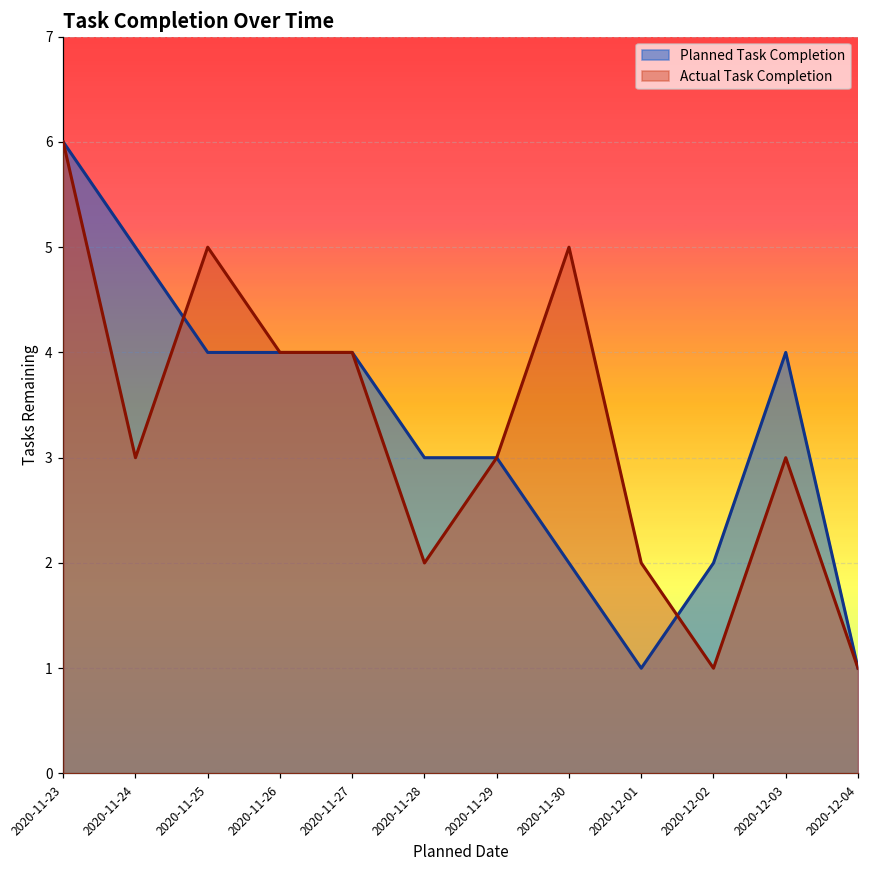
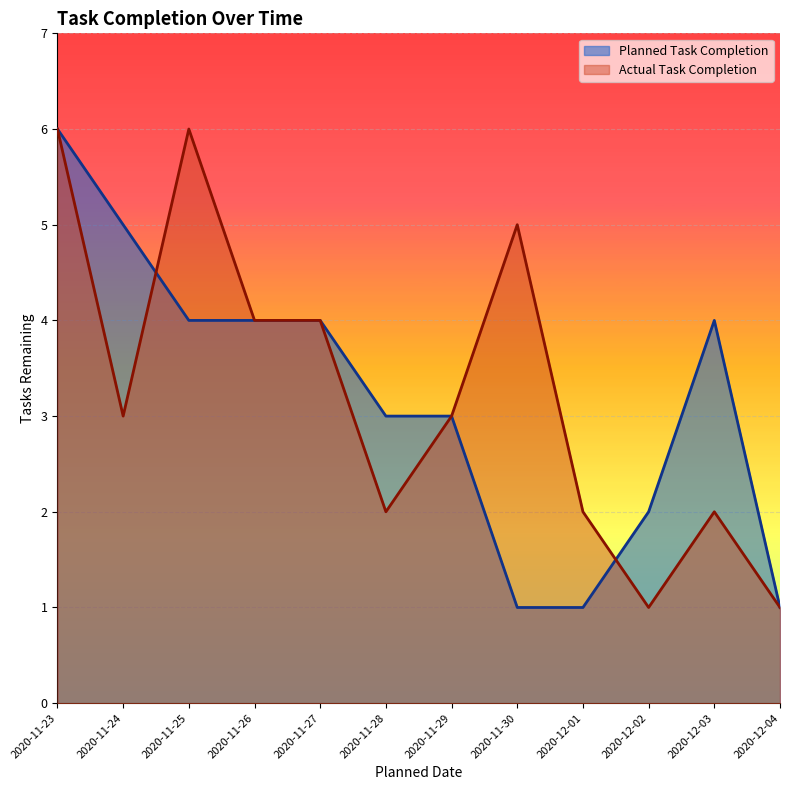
  {
    "Planned Task Completion": {
      "2020-11-24": 5,
      "2020-11-25": 4,
      "2020-11-28": 3,
-     "2020-11-30": 2,
+     "2020-11-30": 1,
      "2020-12-01": 1,
      "2020-12-02": 2,
      "2020-12-03": 4
    },
    "Actual Task Completion": {
      "2020-11-24": 3,
-     "2020-11-25": 5,
+     "2020-11-25": 6,
      "2020-11-28": 2,
      "2020-11-30": 5,
      "2020-12-01": 2,
      "2020-12-02": 1,
-     "2020-12-03": 3
+     "2020-12-03": 2
    }
  }
